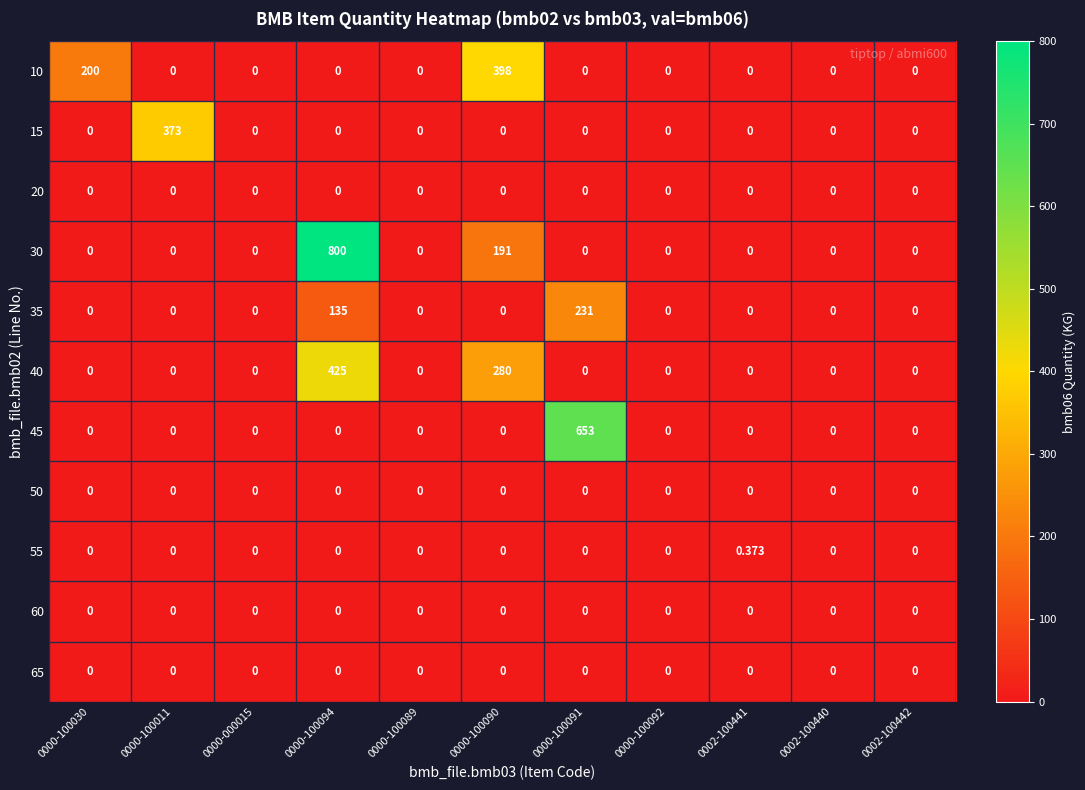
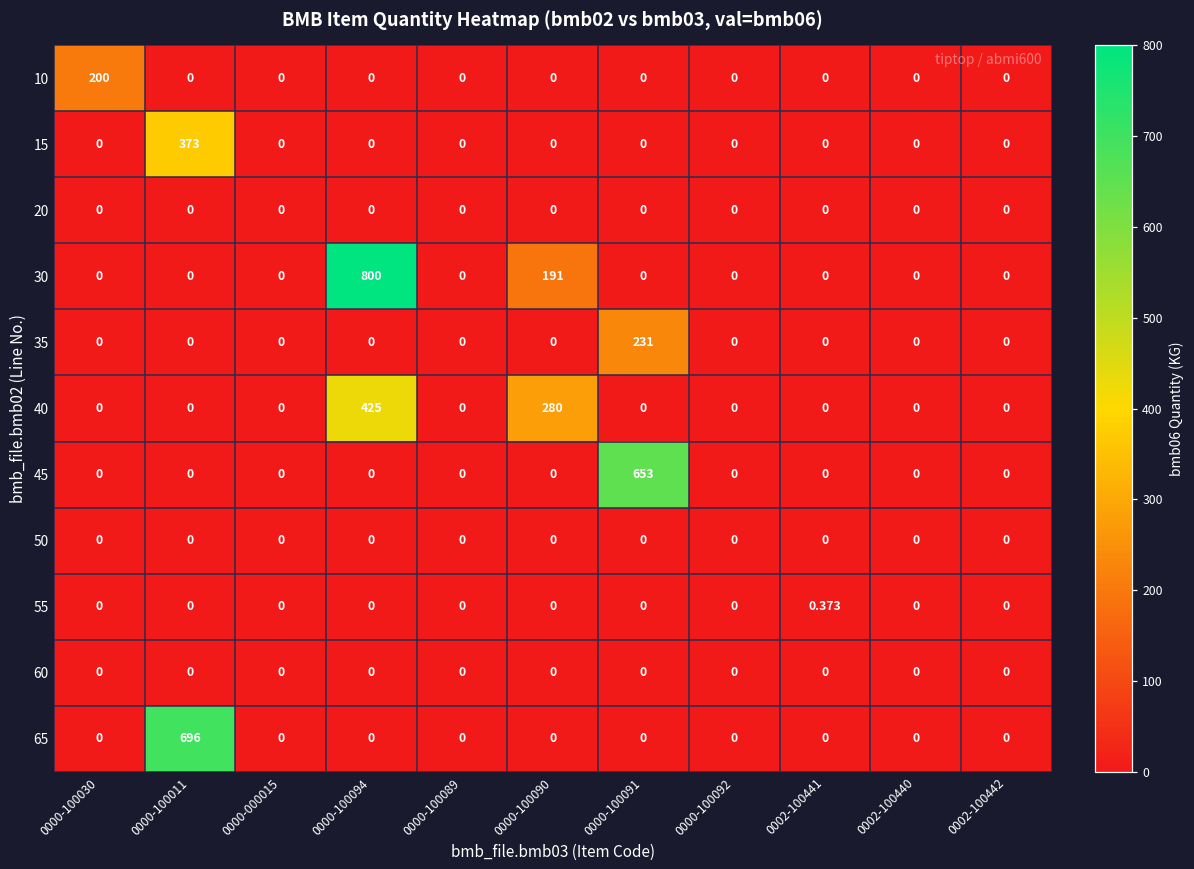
  {
    "10": {
      "0000-100030": 200,
      "0000-100011": 0,
      "0000-000015": 0,
      "0000-100094": 0,
      "0000-100089": 0,
-     "0000-100090": 398,
+     "0000-100090": 0,
      "0000-100091": 0,
      "0000-100092": 0,
      "0002-100441": 0,
      "0002-100440": 0
    },
    "15": {
      "0000-100030": 0,
      "0000-100011": 373,
      "0000-000015": 0,
      "0000-100094": 0,
      "0000-100089": 0,
      "0000-100090": 0,
      "0000-100091": 0,
      "0000-100092": 0,
      "0002-100441": 0,
      "0002-100440": 0,
      "0002-100442": 0
    },
    "20": {
      "0000-100030": 0,
      "0000-100011": 0,
      "0000-000015": 0,
      "0000-100094": 0,
      "0000-100089": 0,
      "0000-100090": 0,
      "0000-100091": 0,
      "0000-100092": 0,
      "0002-100441": 0,
      "0002-100440": 0,
      "0002-100442": 0
    },
    "30": {
      "0000-100030": 0,
      "0000-100011": 0,
      "0000-000015": 0,
      "0000-100094": 800,
      "0000-100089": 0,
      "0000-100090": 191,
      "0000-100091": 0,
      "0000-100092": 0,
      "0002-100441": 0,
      "0002-100440": 0,
      "0002-100442": 0
    },
    "35": {
      "0000-100030": 0,
      "0000-100011": 0,
      "0000-000015": 0,
-     "0000-100094": 135,
+     "0000-100094": 0,
      "0000-100089": 0,
      "0000-100090": 0,
      "0000-100091": 231,
      "0000-100092": 0,
      "0002-100441": 0,
      "0002-100440": 0,
      "0002-100442": 0
    },
    "40": {
      "0000-100030": 0,
      "0000-100011": 0,
      "0000-000015": 0,
      "0000-100094": 425,
      "0000-100089": 0,
      "0000-100090": 280,
      "0000-100091": 0,
      "0000-100092": 0,
      "0002-100441": 0,
      "0002-100440": 0,
      "0002-100442": 0
    },
    "45": {
      "0000-100030": 0,
      "0000-100011": 0,
      "0000-000015": 0,
      "0000-100094": 0,
      "0000-100089": 0,
      "0000-100090": 0,
      "0000-100091": 653,
      "0000-100092": 0,
      "0002-100441": 0,
      "0002-100440": 0,
      "0002-100442": 0
    },
    "50": {
      "0000-100030": 0,
      "0000-100011": 0,
      "0000-000015": 0,
      "0000-100094": 0,
      "0000-100089": 0,
      "0000-100090": 0,
      "0000-100091": 0,
      "0000-100092": 0,
      "0002-100441": 0,
      "0002-100440": 0,
      "0002-100442": 0
    },
    "55": {
      "0000-100030": 0,
      "0000-100011": 0,
      "0000-000015": 0,
      "0000-100094": 0,
      "0000-100089": 0,
      "0000-100090": 0,
      "0000-100091": 0,
      "0000-100092": 0,
      "0002-100441": 0.373,
      "0002-100440": 0,
      "0002-100442": 0
    },
    "60": {
      "0000-100030": 0,
      "0000-100011": 0,
      "0000-000015": 0,
      "0000-100094": 0,
      "0000-100089": 0,
      "0000-100090": 0,
      "0000-100091": 0,
      "0000-100092": 0,
      "0002-100441": 0,
      "0002-100440": 0,
      "0002-100442": 0
    },
    "65": {
      "0000-100030": 0,
-     "0000-100011": 0,
+     "0000-100011": 696,
      "0000-000015": 0,
      "0000-100094": 0,
      "0000-100089": 0,
      "0000-100090": 0,
      "0000-100091": 0,
      "0000-100092": 0,
      "0002-100441": 0,
      "0002-100440": 0,
      "0002-100442": 0
    }
  }
